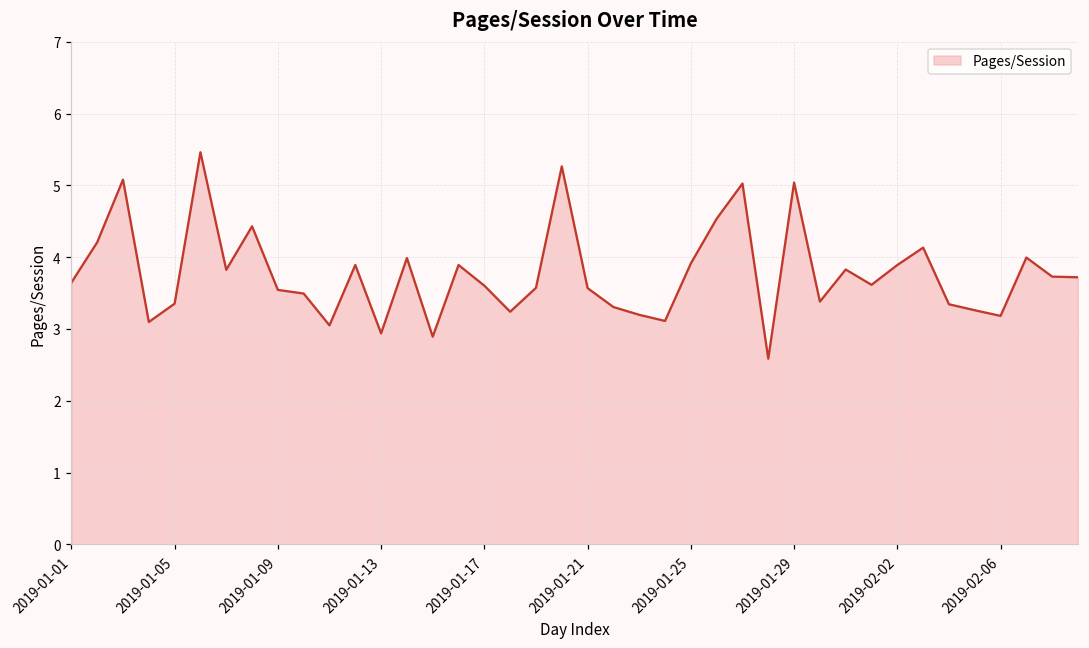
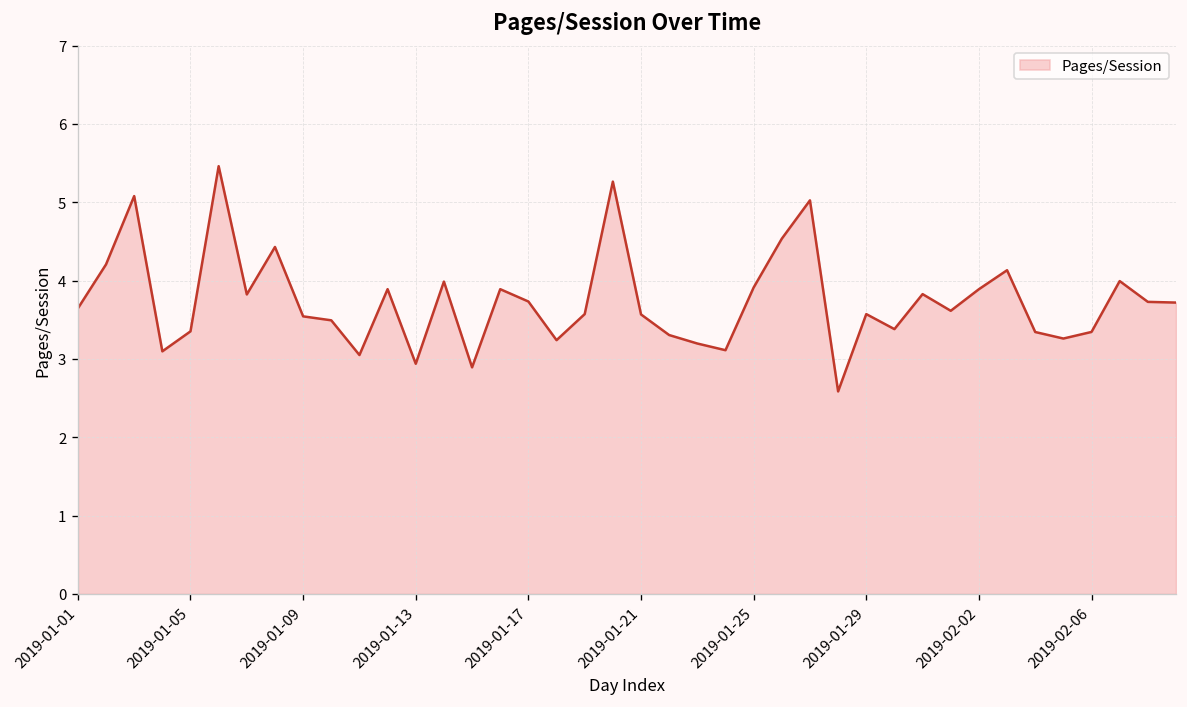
  {
    "2019-01-01": 3.6,
    "2019-01-05": 3.4,
    "2019-01-09": 3.5,
    "2019-01-13": 2.9,
-   "2019-01-17": 3.6,
+   "2019-01-17": 3.7,
    "2019-01-21": 3.6,
    "2019-01-25": 3.9,
-   "2019-01-29": 5.0,
+   "2019-01-29": 3.6,
    "2019-02-02": 3.9,
-   "2019-02-06": 3.2
+   "2019-02-06": 3.3
  }
